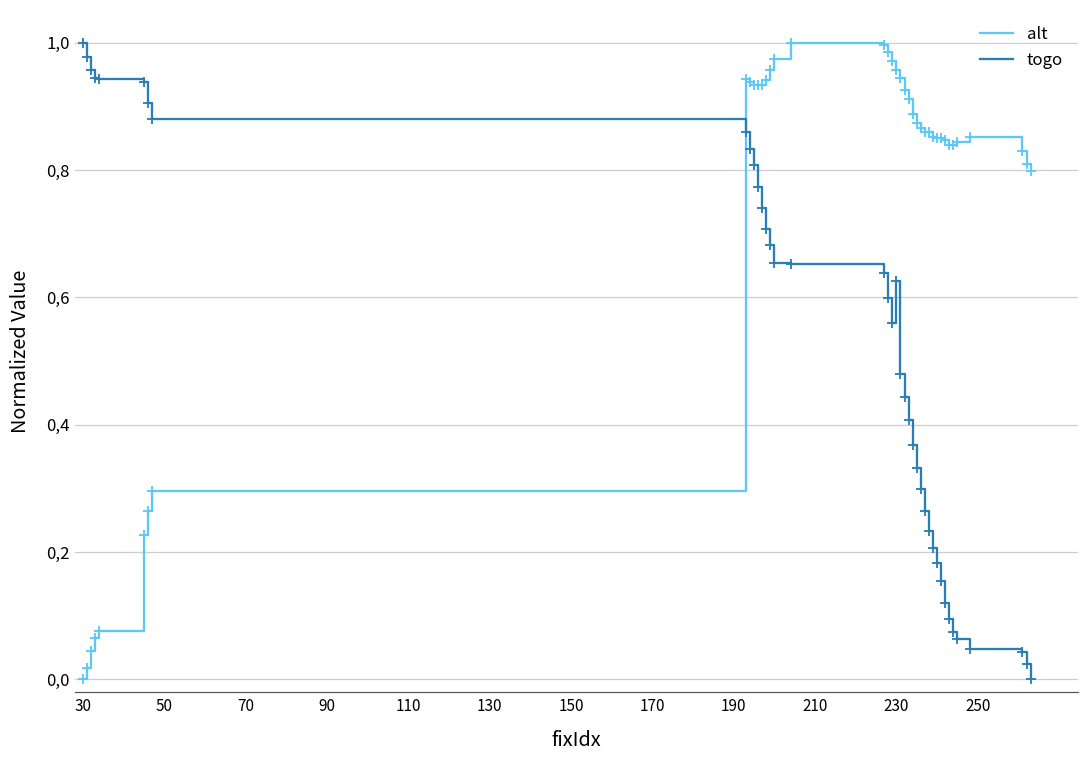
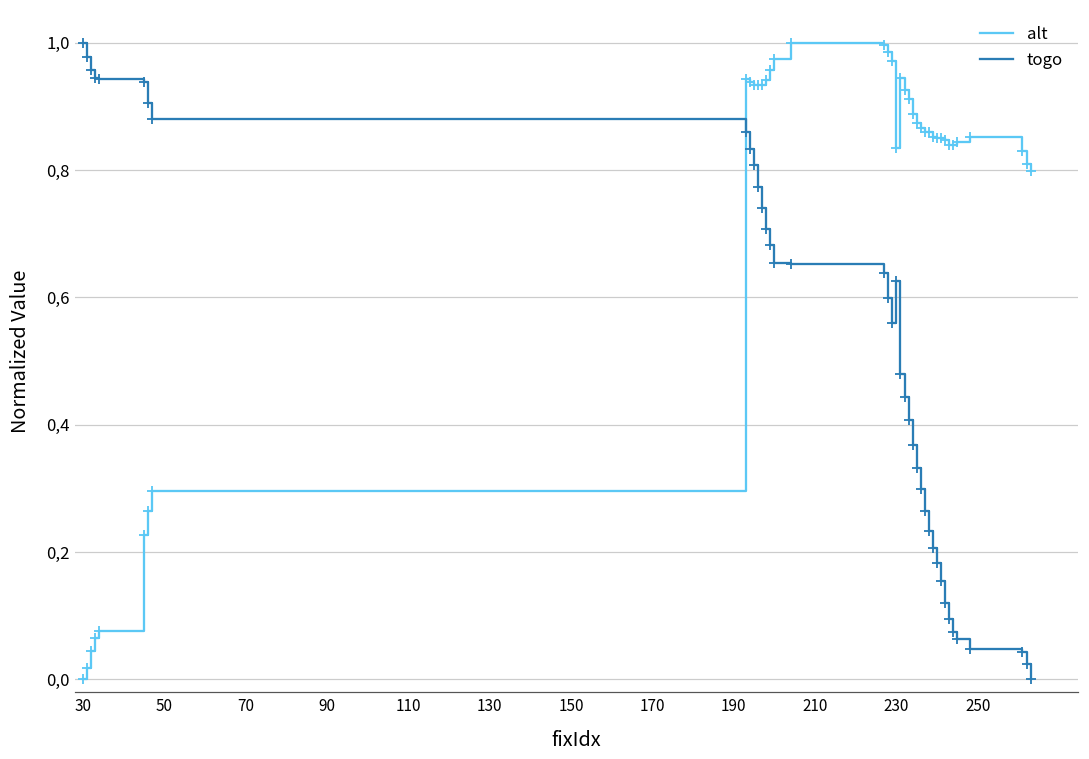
  {
    "alt": {
      "30": 0.0,
-     "230": 9.6
+     "230": 8.3
    },
    "togo": {
      "30": 10.0,
      "230": 6.3
    }
  }
